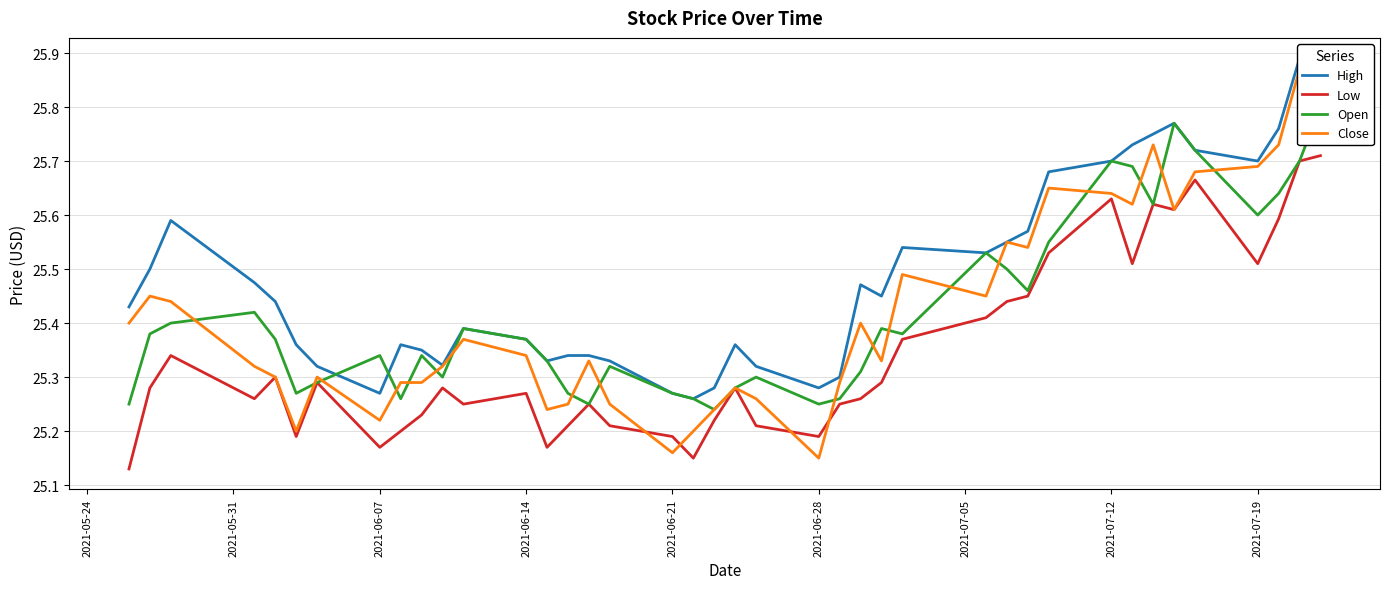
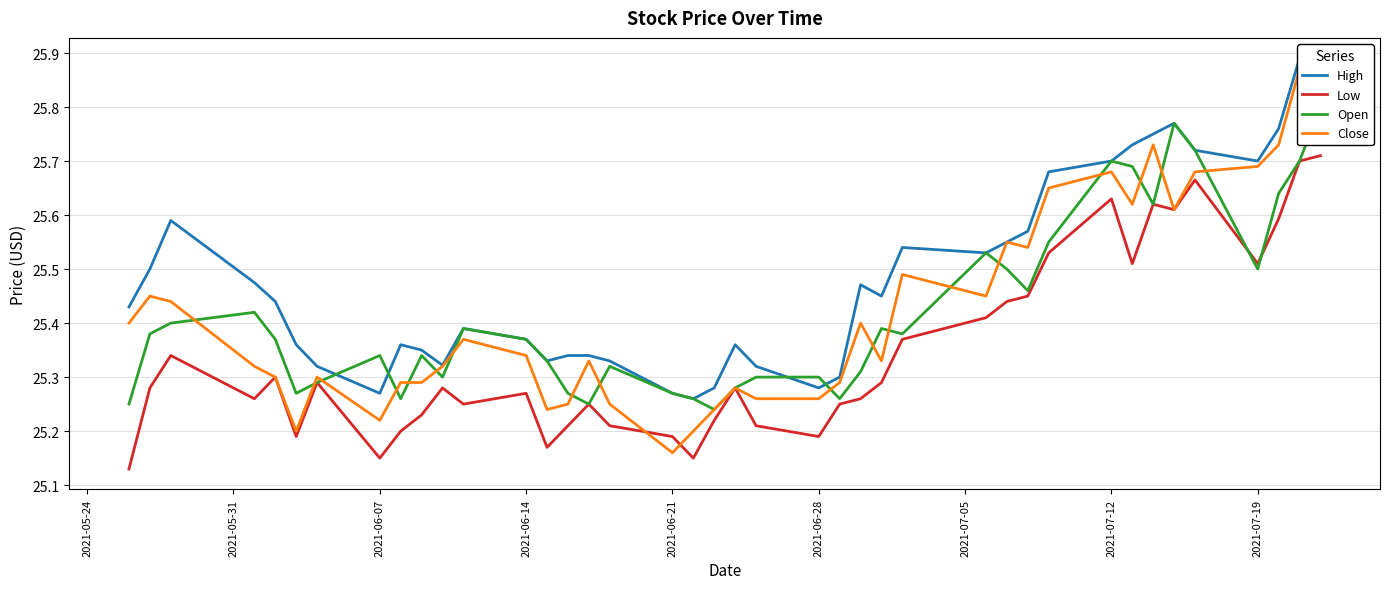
  {
    "High": {
      "2021-06-07": 25.27,
      "2021-06-28": 25.28,
      "2021-07-19": 25.70
    },
    "Low": {
-     "2021-06-07": 25.17,
+     "2021-06-07": 25.15,
      "2021-06-14": 25.27,
      "2021-06-21": 25.19,
      "2021-06-28": 25.19,
      "2021-07-12": 25.63,
      "2021-07-19": 25.51
    },
    "Open": {
      "2021-06-07": 25.34,
-     "2021-06-28": 25.25,
-     "2021-07-19": 25.6
+     "2021-06-28": 25.30,
+     "2021-07-19": 25.5
    },
    "Close": {
      "2021-06-07": 25.22,
      "2021-06-14": 25.34,
      "2021-06-21": 25.16,
-     "2021-06-28": 25.15,
-     "2021-07-12": 25.64,
+     "2021-06-28": 25.26,
+     "2021-07-12": 25.68,
      "2021-07-19": 25.69
    }
  }
